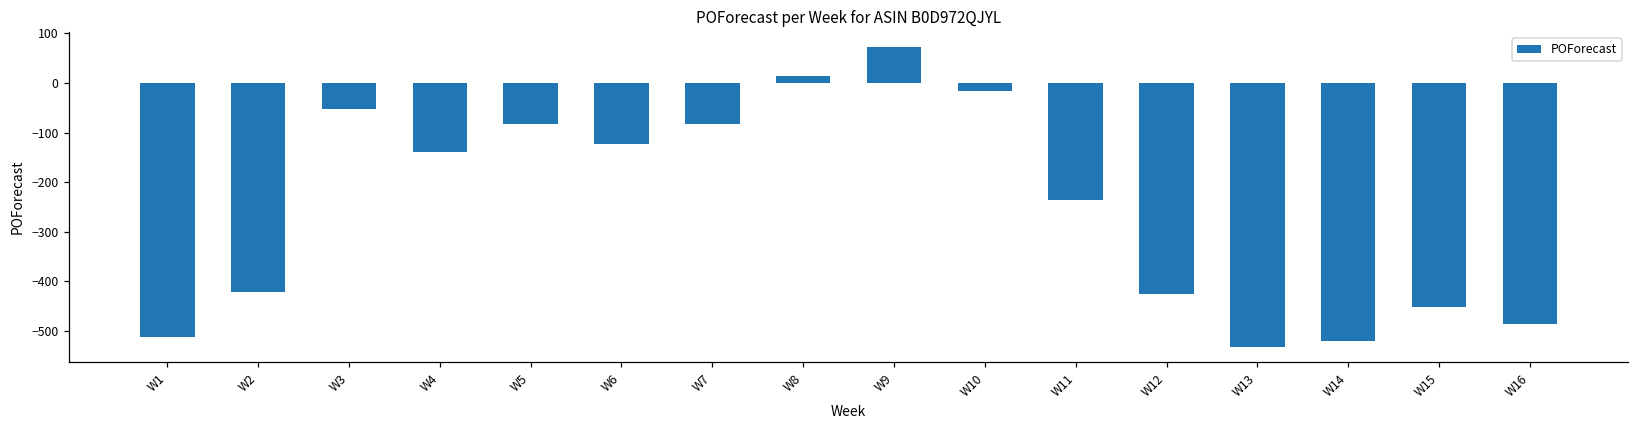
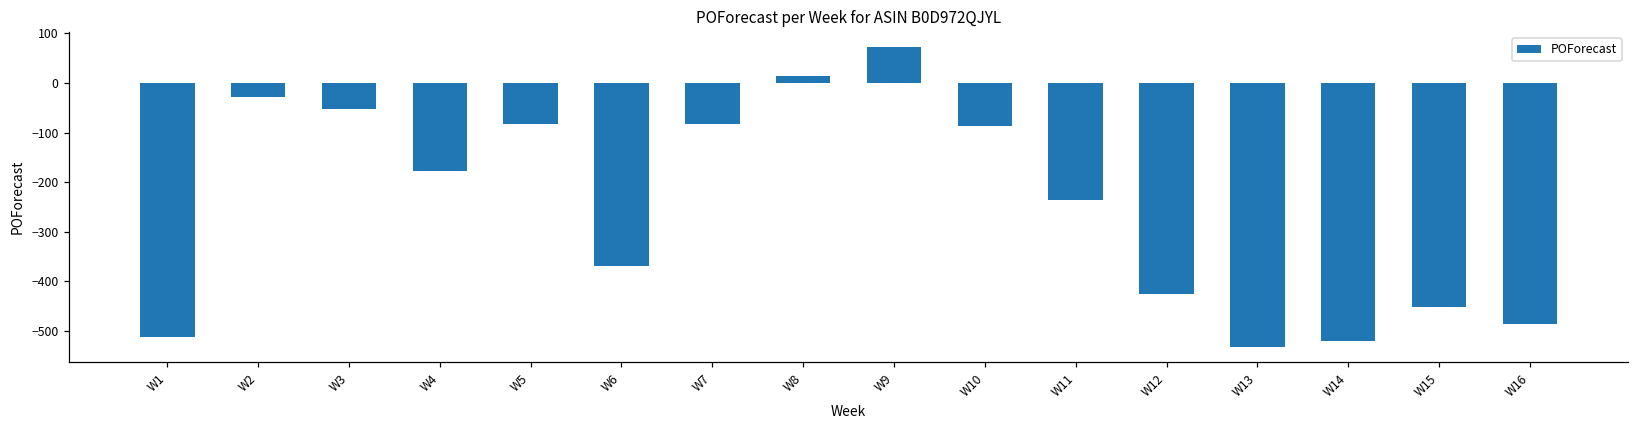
  {
    "W1": -510,
-   "W2": -420,
+   "W2": -30,
    "W3": -50,
-   "W4": -140,
+   "W4": -180,
    "W5": -80,
-   "W6": -120,
+   "W6": -370,
    "W7": -80,
    "W8": 20,
    "W9": 70,
-   "W10": -20,
+   "W10": -90,
    "W11": -240,
    "W12": -430,
    "W13": -530,
    "W14": -520,
    "W15": -450,
    "W16": -490
  }
